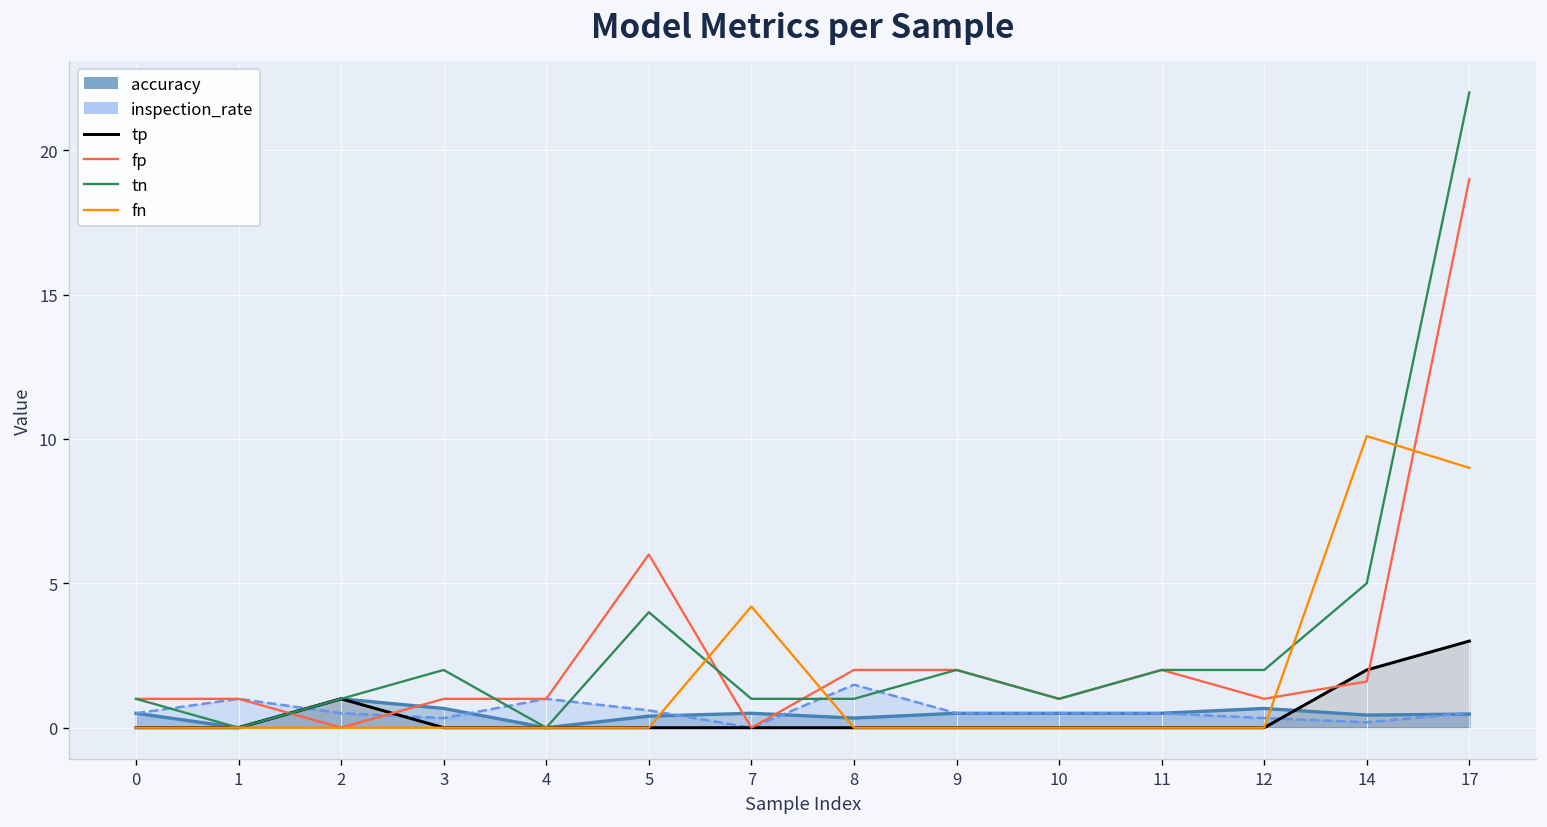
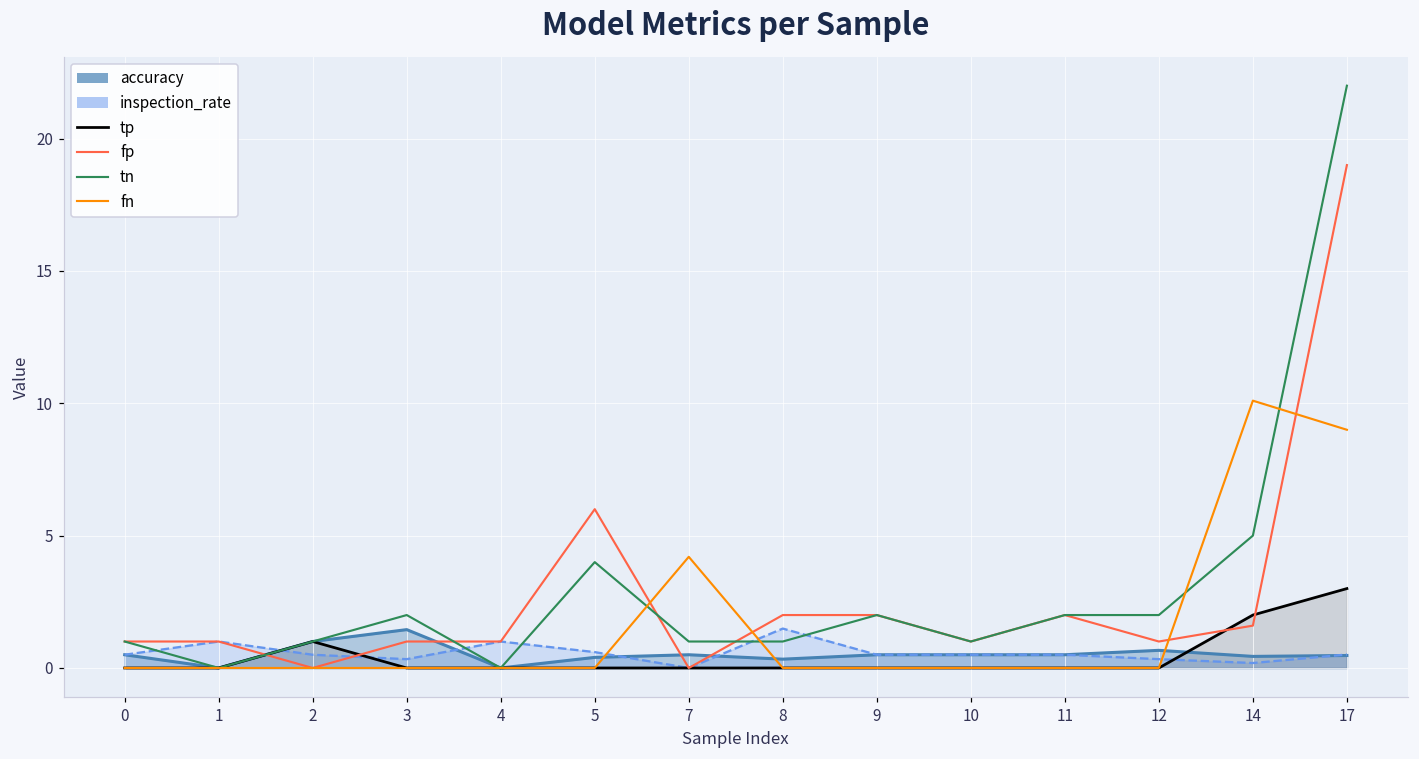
  {
    "accuracy": {
-     "3": 0.7,
+     "3": 1.4,
      "5": 0.4,
      "7": 0.5,
      "8": 0.3,
      "12": 0.7,
      "14": 0.4
    },
    "inspection_rate": {
      "2": 0.5,
      "3": 0.3,
      "5": 0.6,
      "8": 1.5,
      "12": 0.3,
      "14": 0.2
    },
    "tp": {
      "14": 2.0,
      "17": 3.0
    },
    "fp": {
      "3": 1.0,
      "5": 6.0,
      "8": 2.0,
      "12": 1.0,
      "14": 1.6,
      "17": 19.0
    },
    "tn": {
      "3": 2.0,
      "5": 4.0,
      "7": 1.0,
      "8": 1.0,
      "12": 2.0,
      "14": 5.0,
      "17": 22.0
    },
    "fn": {
      "7": 4.2,
      "14": 10.1,
      "17": 9.0
    }
  }
